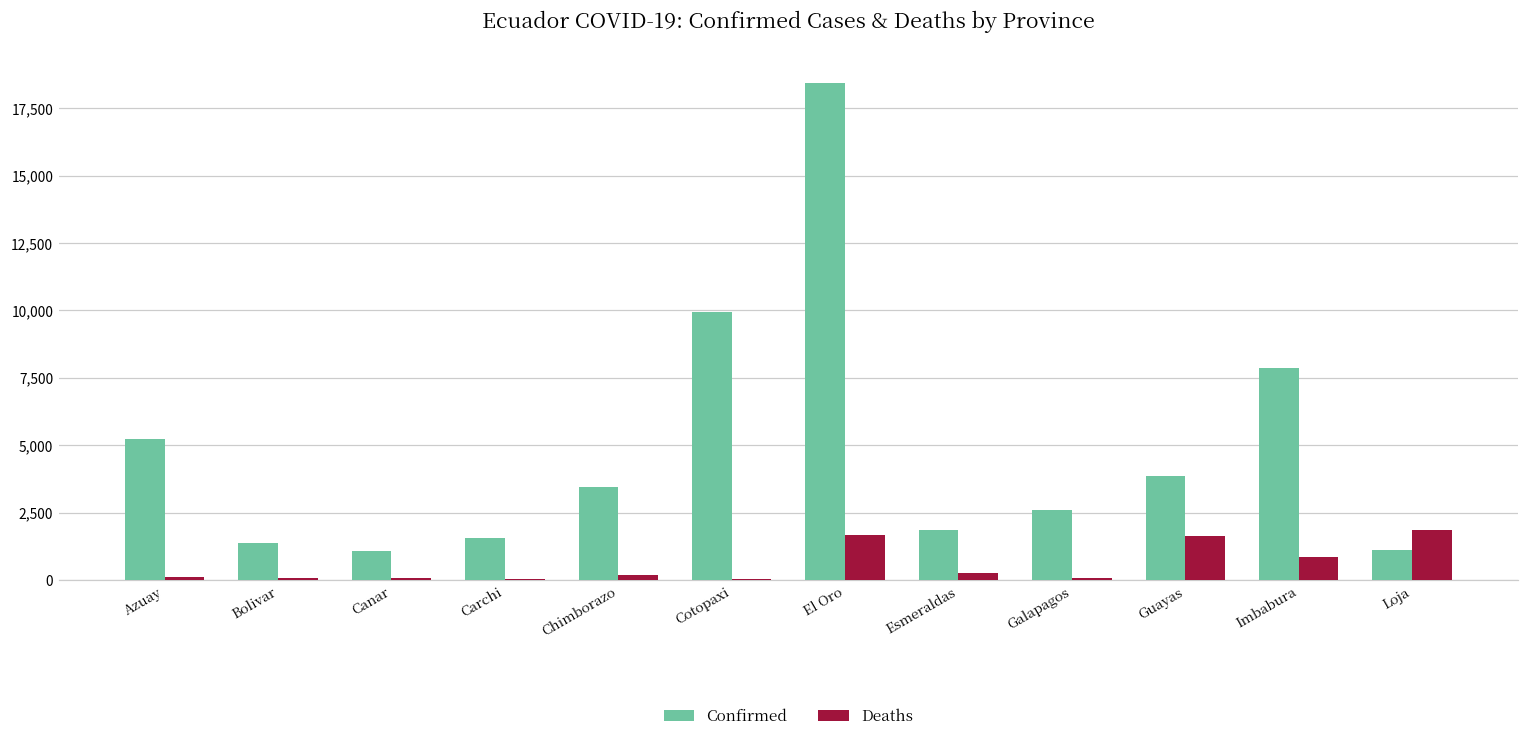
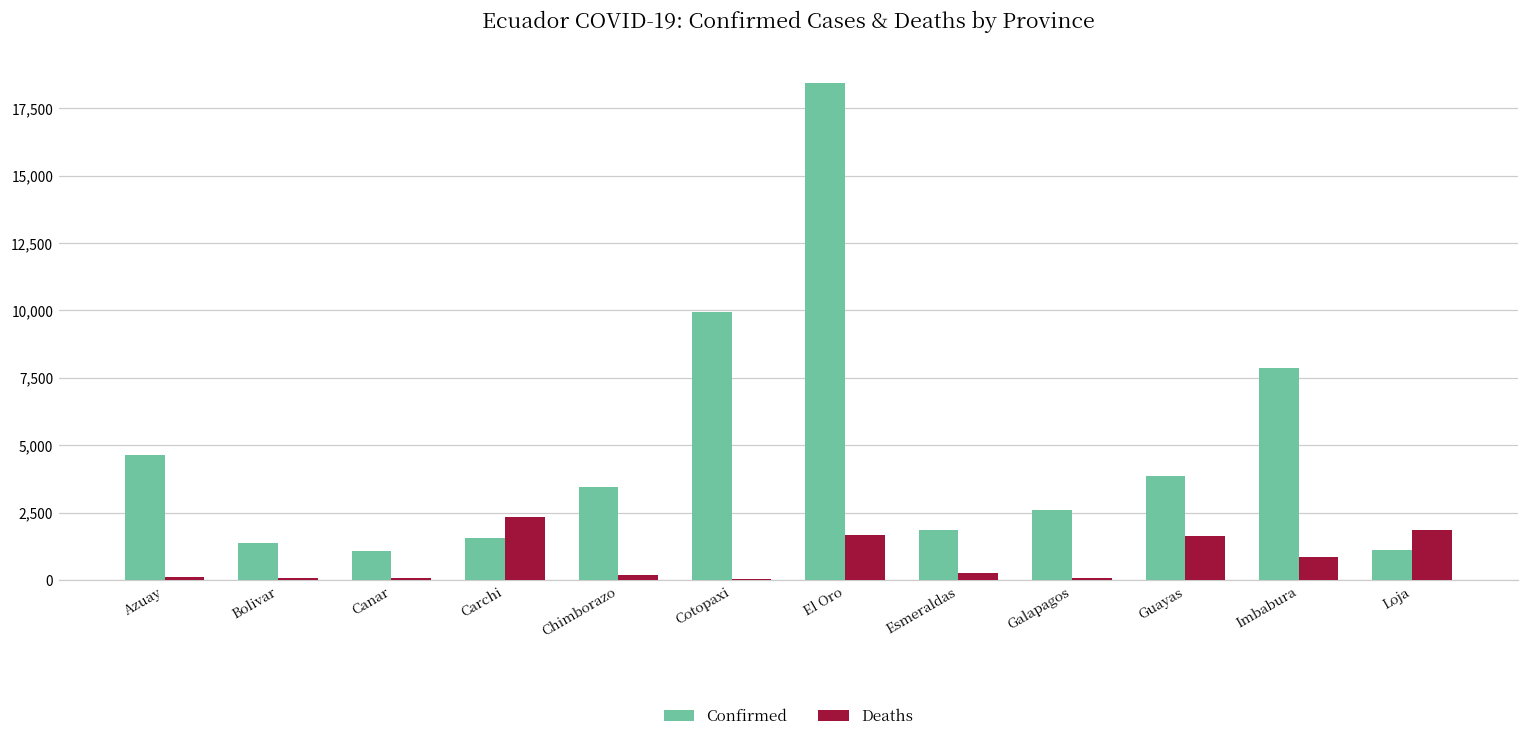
  {
    "Confirmed": {
-     "Azuay": "5,200",
+     "Azuay": "4,600",
      "Bolivar": "1,400",
      "Canar": "1,100",
      "Carchi": "1,500",
      "Chimborazo": "3,500",
      "Cotopaxi": "10,000",
      "El Oro": "18,400",
      "Esmeraldas": "1,900",
      "Galapagos": "2,600",
      "Guayas": "3,900",
      "Imbabura": "7,900",
      "Loja": "1,100"
    },
    "Deaths": {
-     "Carchi": "0",
+     "Carchi": "2,300",
      "Chimborazo": "200",
      "El Oro": "1,700",
      "Esmeraldas": "200",
      "Guayas": "1,600",
      "Imbabura": "900",
      "Loja": "1,800"
    }
  }
